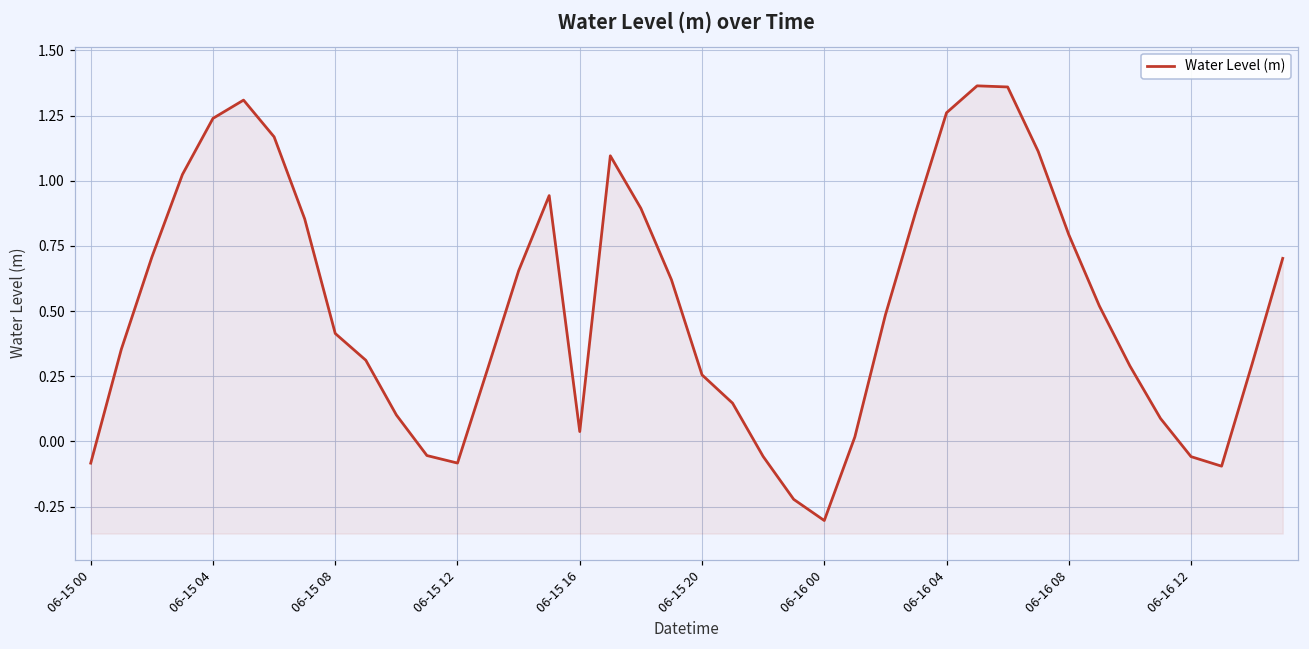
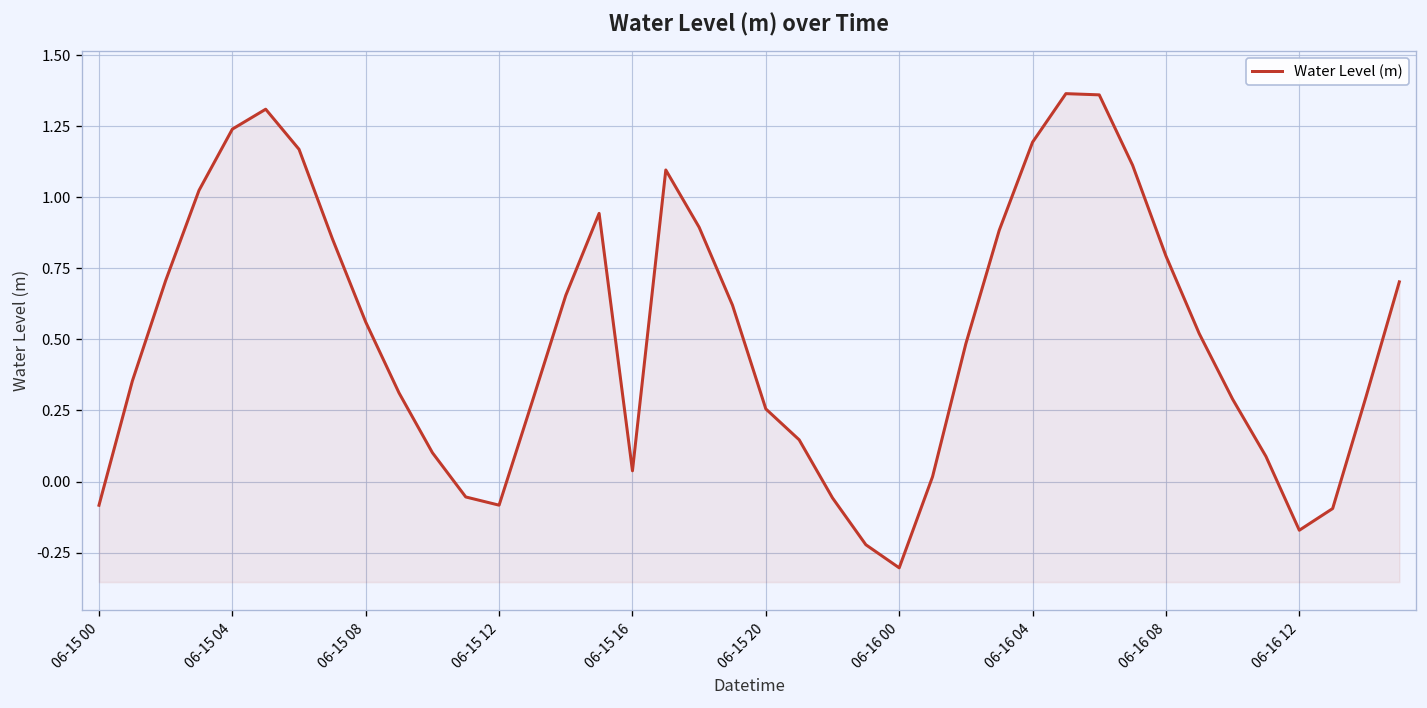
  {
    "06-15 00": -0.08,
    "06-15 04": 1.24,
-   "06-15 08": 0.41,
+   "06-15 08": 0.56,
    "06-15 12": -0.08,
    "06-15 16": 0.04,
    "06-15 20": 0.26,
    "06-16 00": -0.30,
-   "06-16 04": 1.26,
+   "06-16 04": 1.19,
    "06-16 08": 0.79,
-   "06-16 12": -0.06
+   "06-16 12": -0.17
  }
